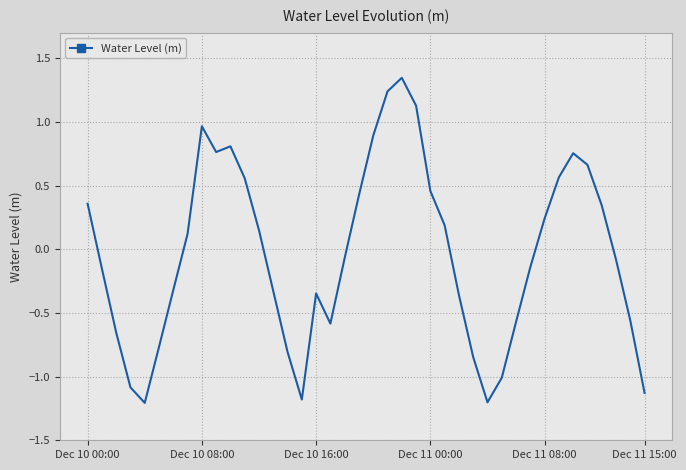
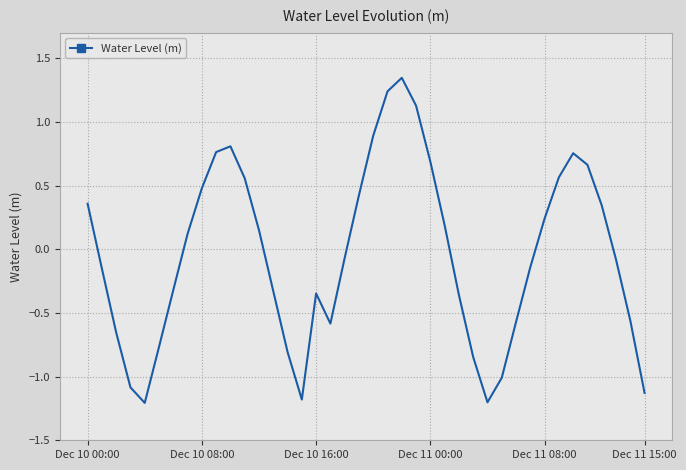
  {
    "Dec 10 00:00": 0.36,
-   "Dec 10 08:00": 0.97,
+   "Dec 10 08:00": 0.48,
    "Dec 10 16:00": -0.35,
-   "Dec 11 00:00": 0.46,
+   "Dec 11 00:00": 0.69,
    "Dec 11 08:00": 0.24,
    "Dec 11 15:00": -1.13
  }
